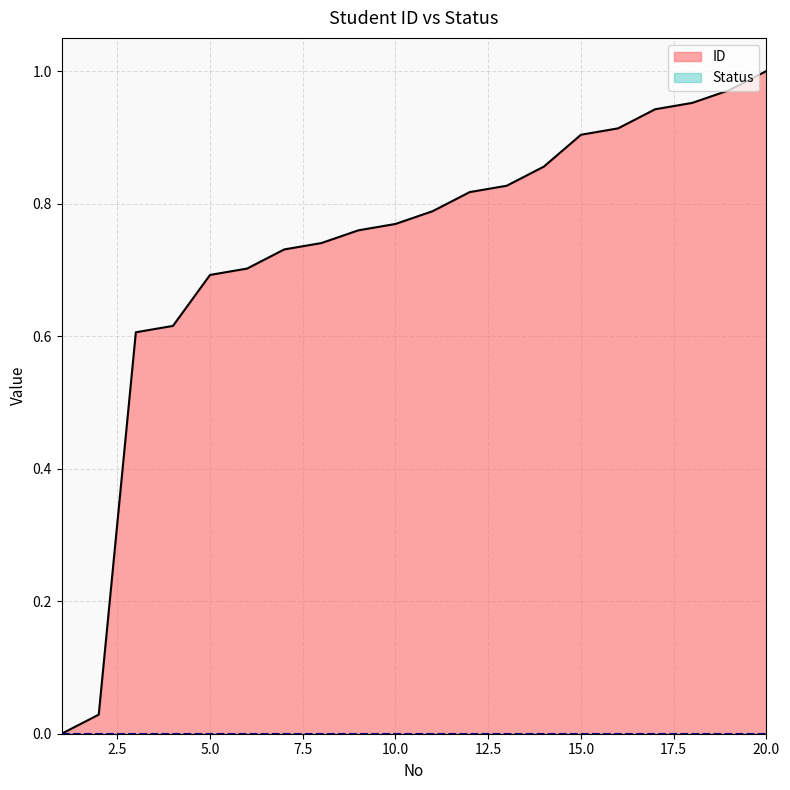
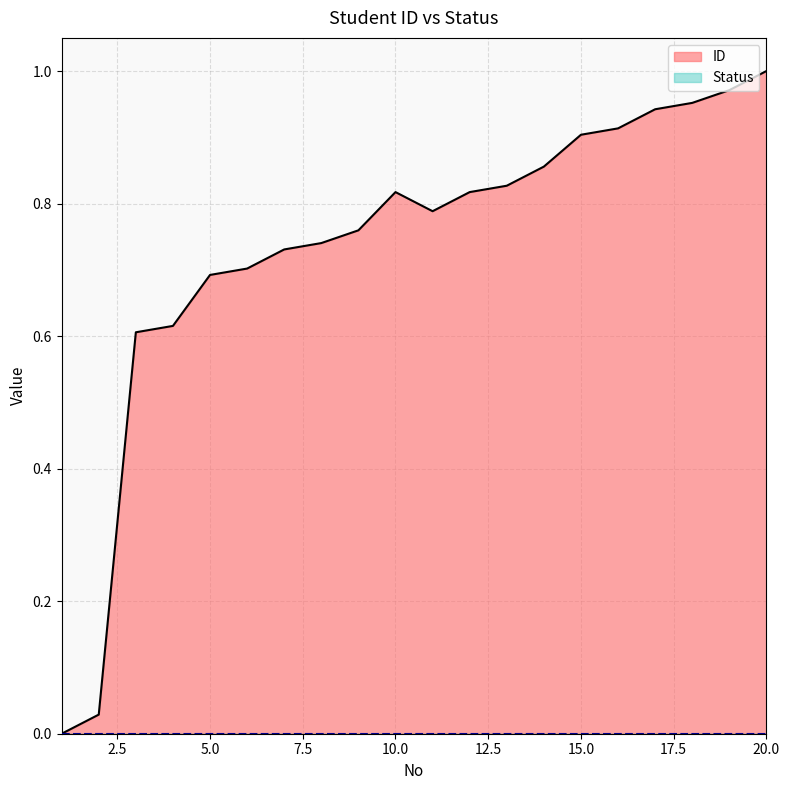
  {
    "ID": {
      "5.0": 0.69,
-     "10.0": 0.77,
+     "10.0": 0.82,
      "15.0": 0.90,
      "20.0": 1.00
    },
    "Status": {
      "5.0": 0.00,
      "10.0": 0.00,
      "15.0": 0.00,
      "20.0": 0.00
    }
  }
